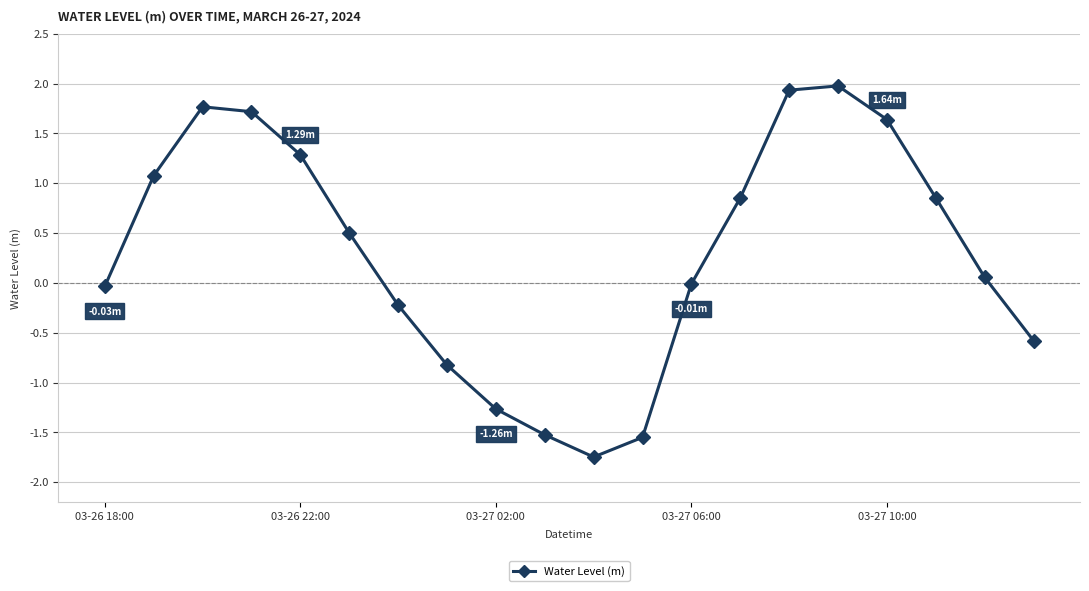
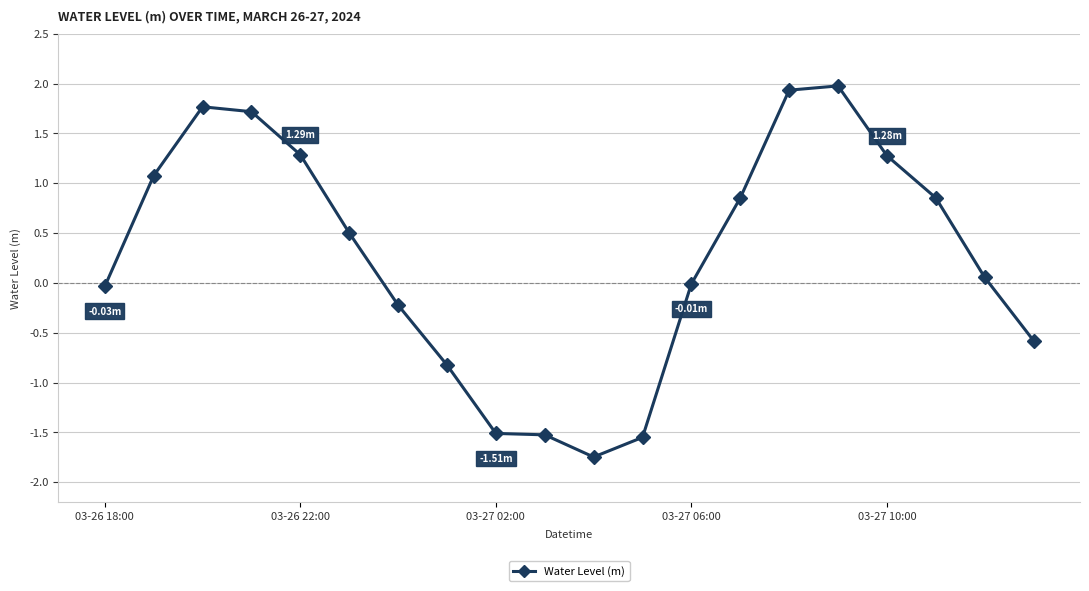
  {
-   "03-27 02:00": "-1.26m",
-   "03-27 10:00": "1.64m"
+   "03-27 02:00": "-1.51m",
+   "03-27 10:00": "1.28m"
  }
